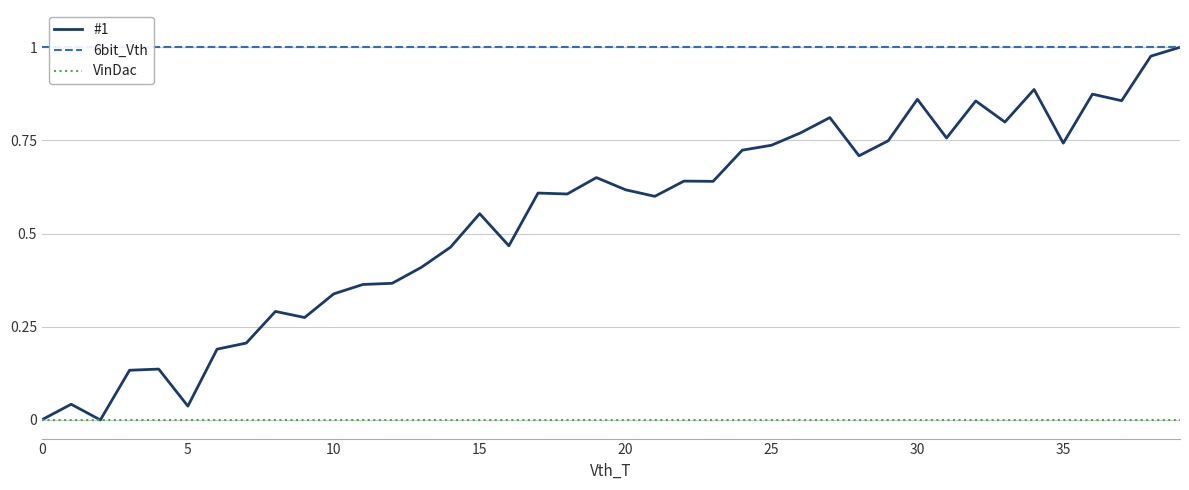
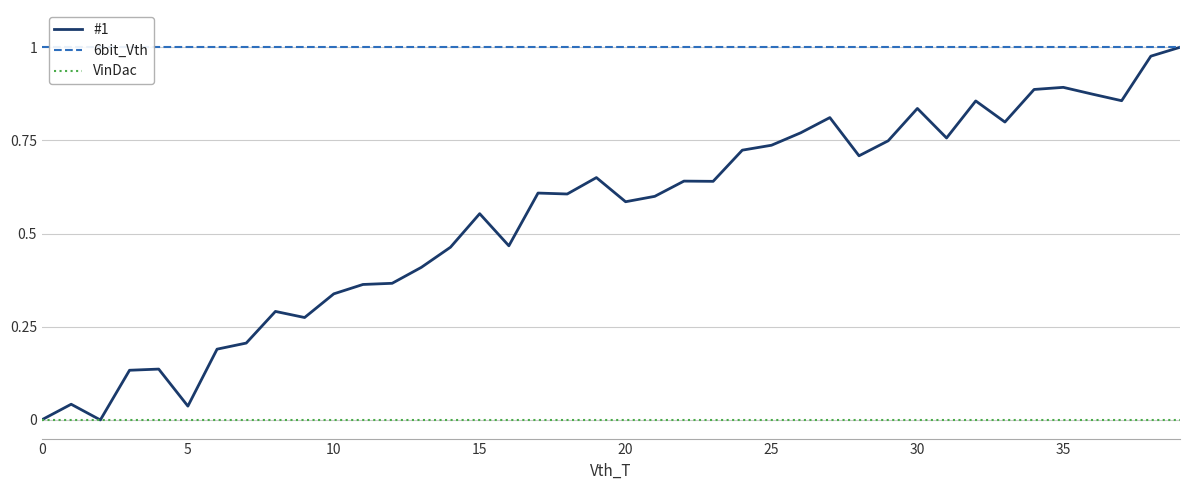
  {
    "#1": {
      "5": 0.04,
      "10": 0.34,
      "15": 0.55,
-     "20": 0.62,
+     "20": 0.59,
      "25": 0.74,
-     "30": 0.86,
-     "35": 0.74
+     "30": 0.84,
+     "35": 0.89
    },
    "6bit_Vth": {
      "0": 1.00,
      "5": 1.00,
      "10": 1.00,
      "15": 1.00,
      "20": 1.00,
      "25": 1.00,
      "30": 1.00,
      "35": 1.00
    },
    "VinDac": {
      "5": 0.00,
      "10": 0.00,
      "15": 0.00,
      "20": 0.00,
      "25": 0.00,
      "30": 0.00,
      "35": 0.00
    }
  }
